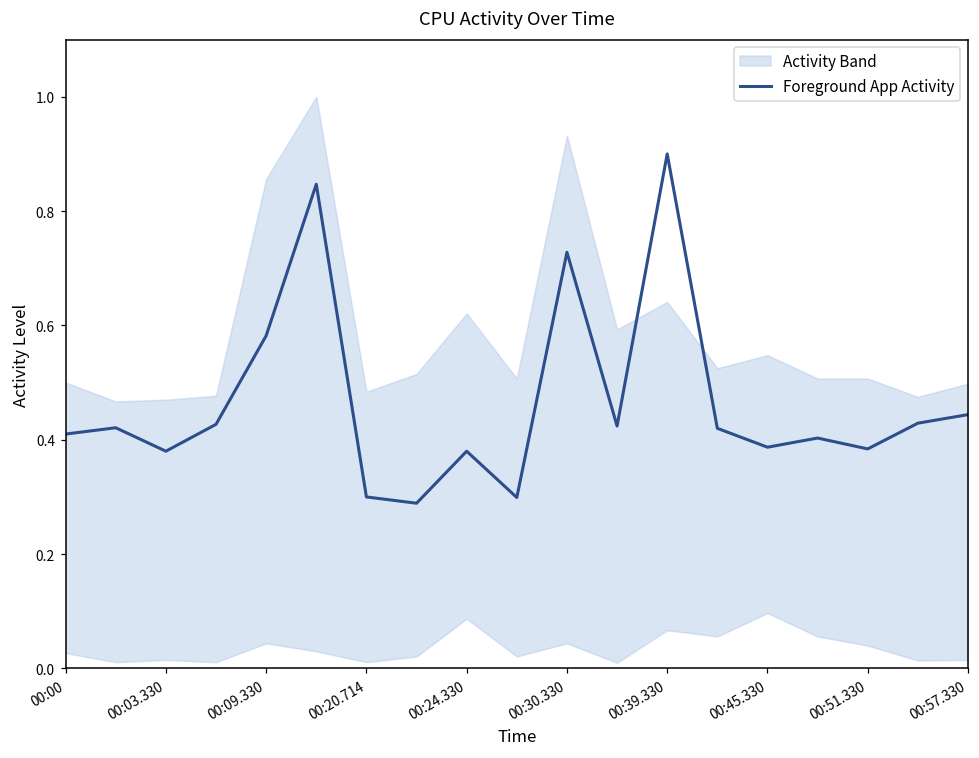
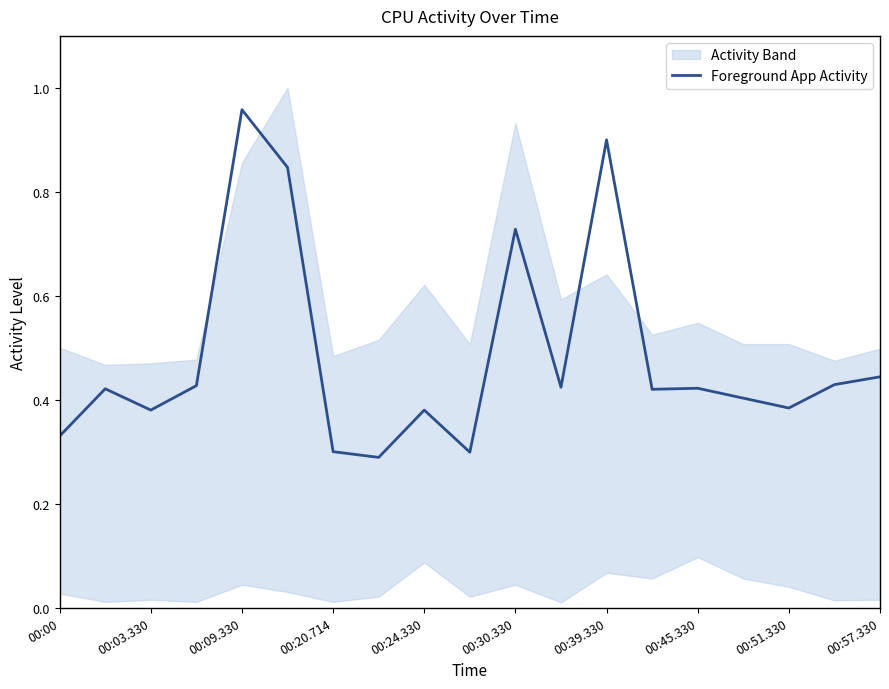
  {
    "Foreground App Activity": {
-     "00:00": 0.41,
+     "00:00": 0.33,
      "00:03.330": 0.38,
-     "00:09.330": 0.58,
+     "00:09.330": 0.96,
      "00:20.714": 0.30,
      "00:24.330": 0.38,
      "00:30.330": 0.73,
      "00:39.330": 0.90,
-     "00:45.330": 0.39,
+     "00:45.330": 0.42,
      "00:51.330": 0.38,
      "00:57.330": 0.44
    }
  }
